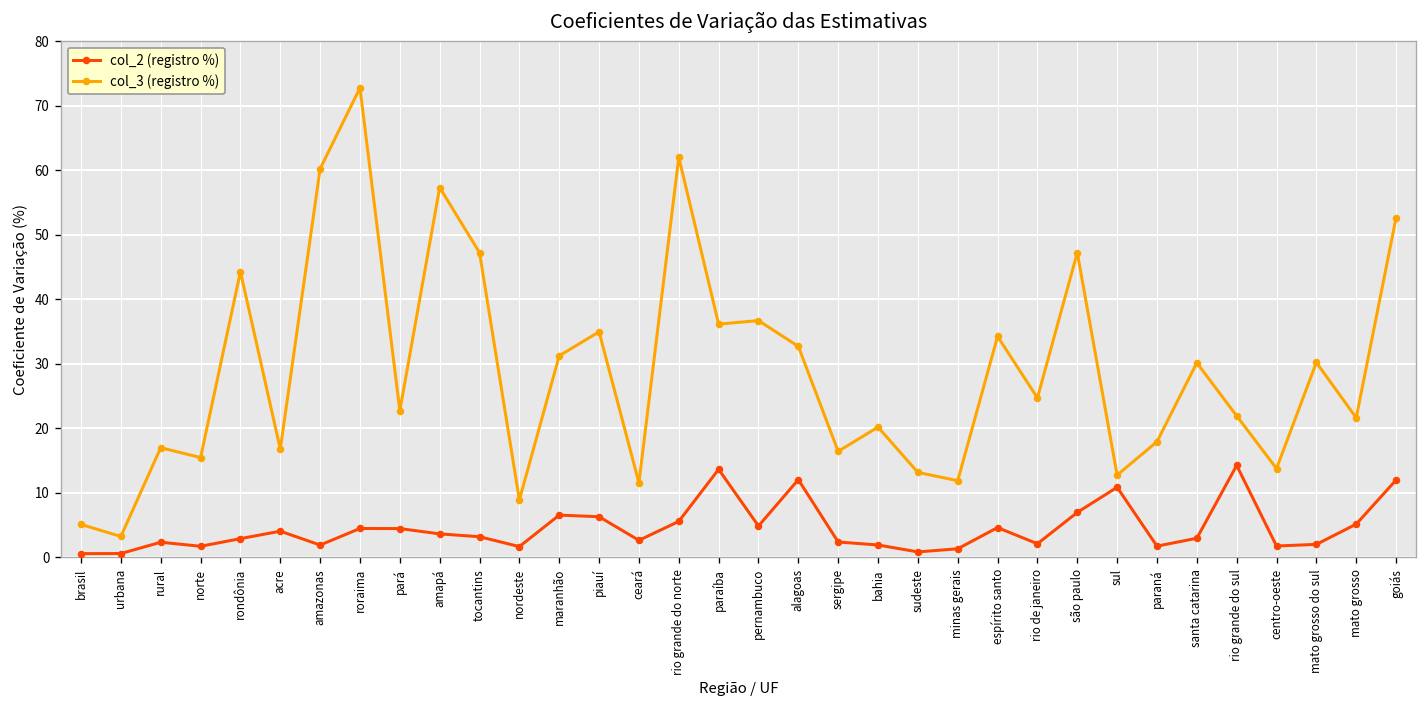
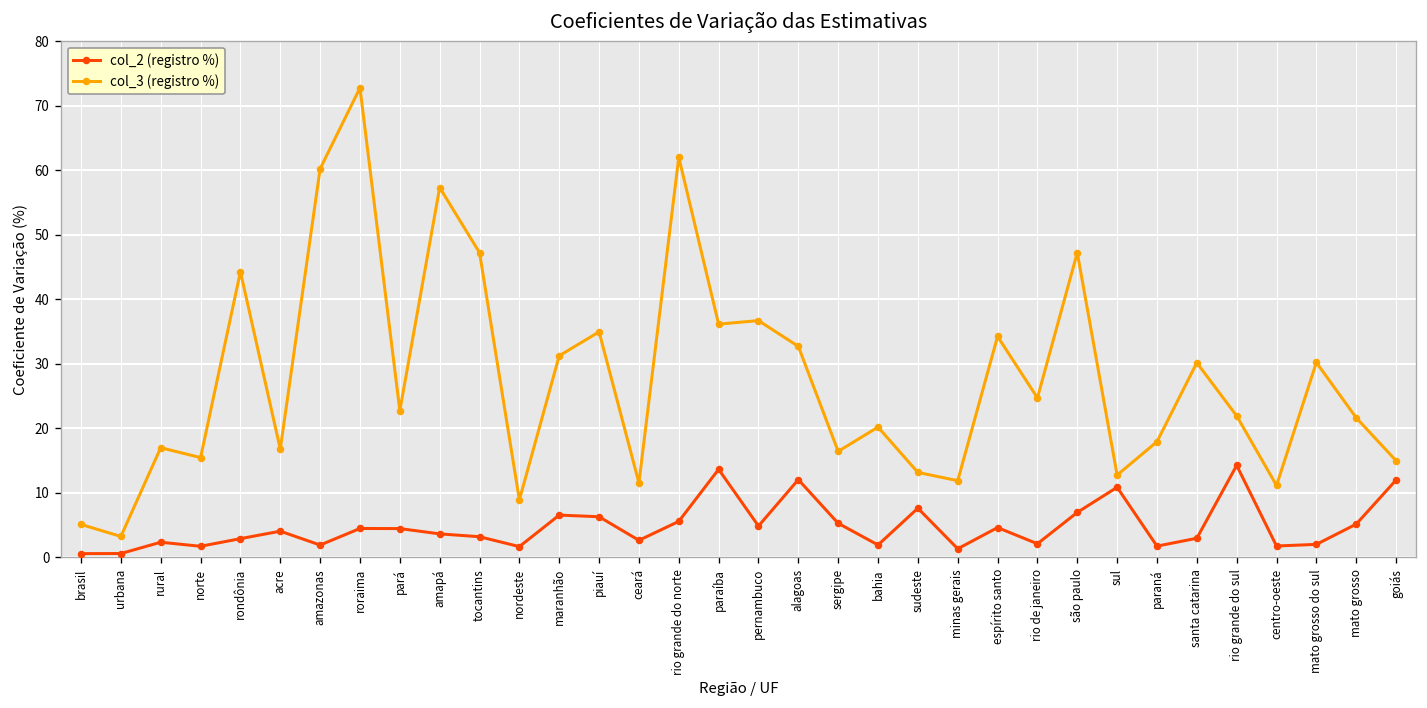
  {
    "col_2 (registro %)": {
      "brasil": 1,
      "urbana": 1,
      "rural": 2,
      "norte": 2,
      "rondônia": 3,
      "acre": 4,
      "amazonas": 2,
      "roraima": 4,
      "pará": 4,
      "amapá": 4,
      "tocantins": 3,
      "nordeste": 2,
      "maranhão": 7,
      "piauí": 6,
      "ceará": 3,
      "rio grande do norte": 6,
      "paraíba": 14,
      "pernambuco": 5,
      "alagoas": 12,
-     "sergipe": 2,
+     "sergipe": 5,
      "bahia": 2,
-     "sudeste": 1,
+     "sudeste": 8,
      "minas gerais": 1,
      "espírito santo": 5,
      "rio de janeiro": 2,
      "são paulo": 7,
      "sul": 11,
      "paraná": 2,
      "santa catarina": 3,
      "rio grande do sul": 14,
      "centro-oeste": 2,
      "mato grosso do sul": 2,
      "mato grosso": 5,
      "goiás": 12
    },
    "col_3 (registro %)": {
      "brasil": 5,
      "urbana": 3,
      "rural": 17,
      "norte": 15,
      "rondônia": 44,
      "acre": 17,
      "amazonas": 60,
      "roraima": 73,
      "pará": 23,
      "amapá": 57,
      "tocantins": 47,
      "nordeste": 9,
      "maranhão": 31,
      "piauí": 35,
      "ceará": 12,
      "rio grande do norte": 62,
      "paraíba": 36,
      "pernambuco": 37,
      "alagoas": 33,
      "sergipe": 16,
      "bahia": 20,
      "sudeste": 13,
      "minas gerais": 12,
      "espírito santo": 34,
      "rio de janeiro": 25,
      "são paulo": 47,
      "sul": 13,
      "paraná": 18,
      "santa catarina": 30,
      "rio grande do sul": 22,
-     "centro-oeste": 14,
+     "centro-oeste": 11,
      "mato grosso do sul": 30,
      "mato grosso": 22,
-     "goiás": 53
+     "goiás": 15
    }
  }
